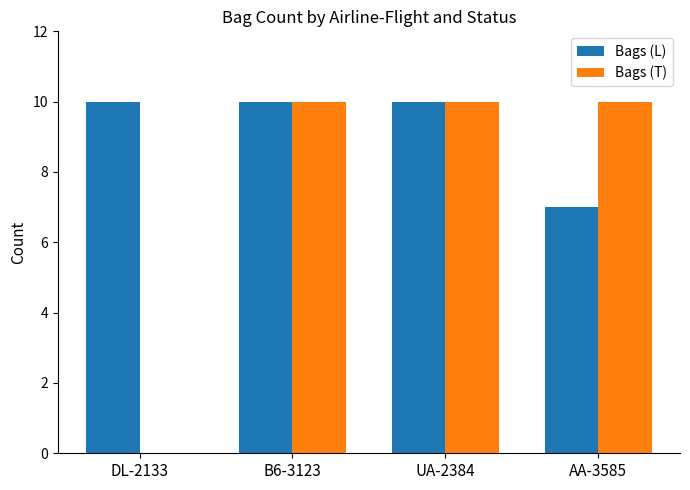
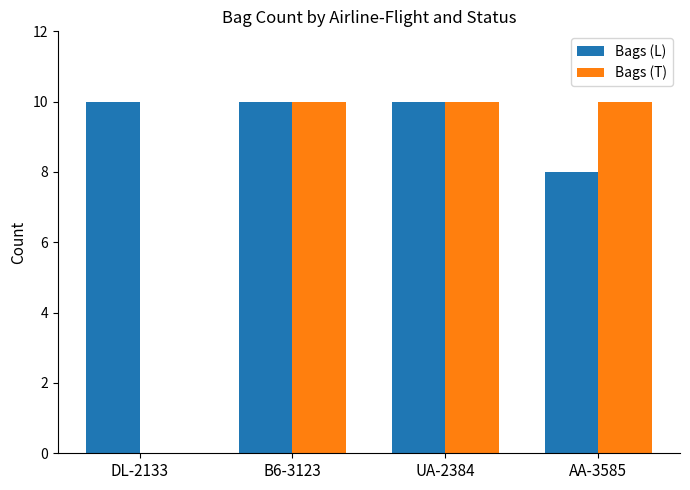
  {
    "Bags (L)": {
      "DL-2133": 10,
      "B6-3123": 10,
      "UA-2384": 10,
-     "AA-3585": 7
+     "AA-3585": 8
    },
    "Bags (T)": {
      "DL-2133": 0,
      "B6-3123": 10,
      "UA-2384": 10,
      "AA-3585": 10
    }
  }
